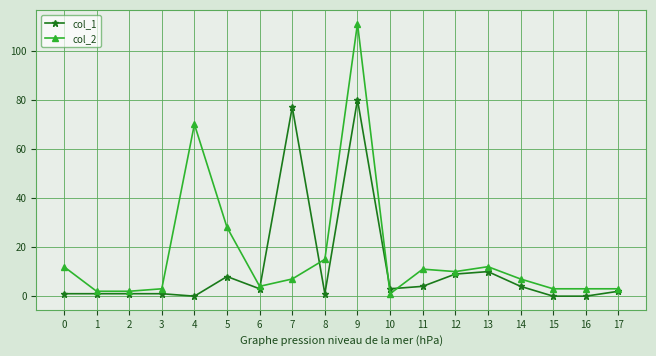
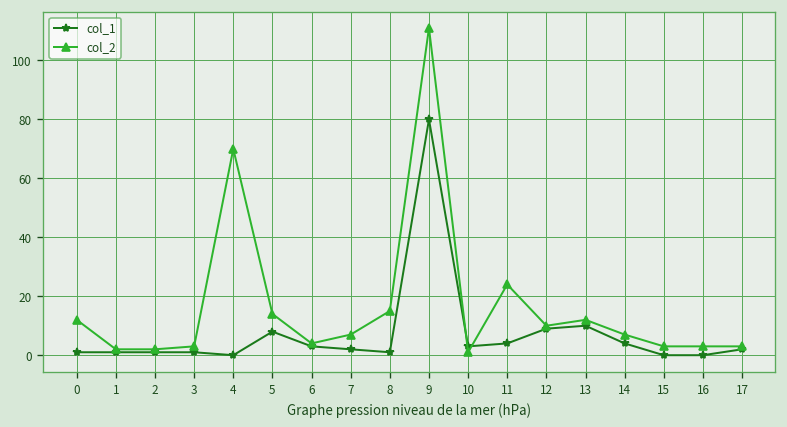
  {
    "col_1": {
      "0": 1,
      "3": 1,
      "4": 0,
      "5": 8,
-     "7": 77,
+     "7": 2,
      "8": 1,
      "9": 80,
      "10": 3,
      "11": 4,
      "13": 10,
      "14": 4,
      "15": 0,
      "16": 0
    },
    "col_2": {
      "0": 12,
      "3": 3,
      "4": 70,
-     "5": 28,
+     "5": 14,
      "7": 7,
      "8": 15,
      "9": 111,
      "10": 1,
-     "11": 11,
+     "11": 24,
      "13": 12,
      "14": 7,
      "15": 3,
      "16": 3
    }
  }
